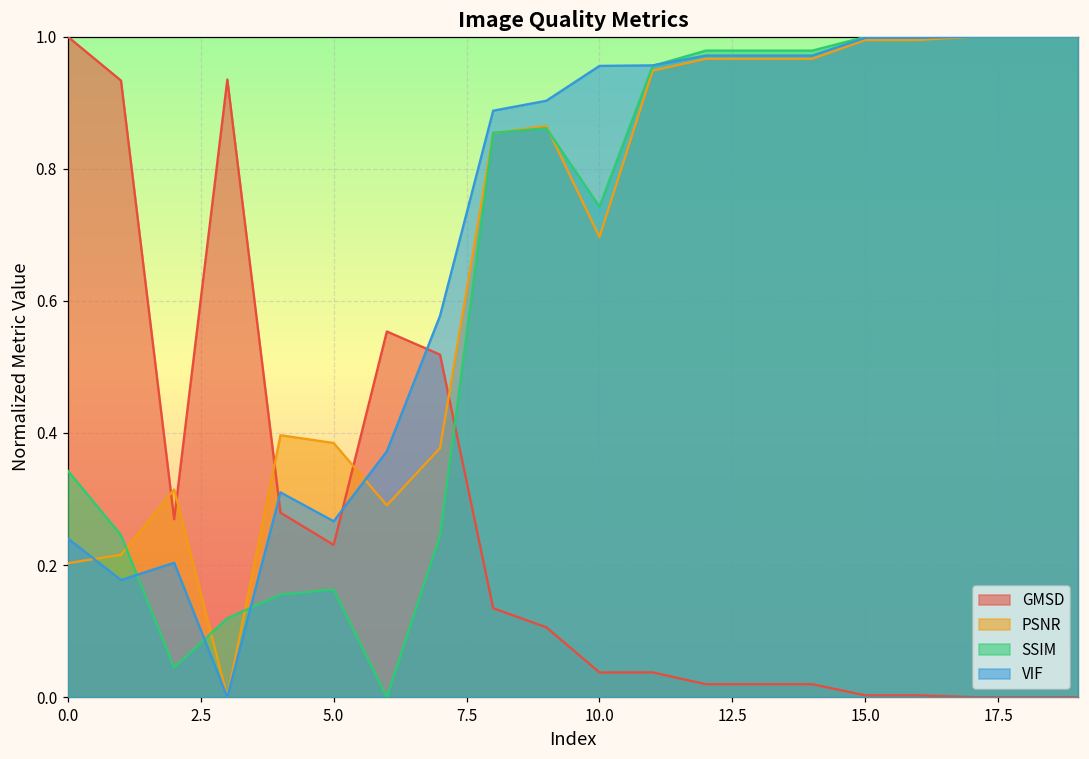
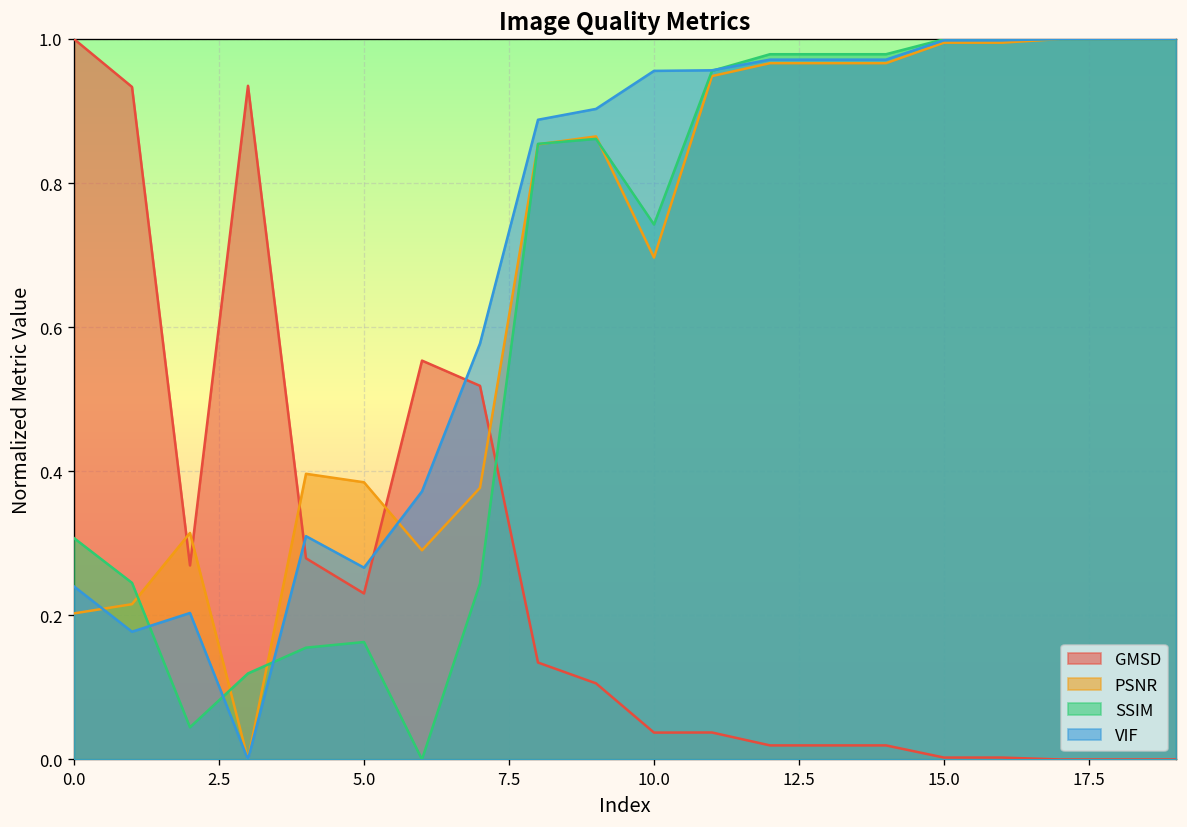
  {
    "GMSD": {
      "0.0": 1.00,
      "5.0": 0.23,
      "10.0": 0.04,
      "15.0": 0.00
    },
    "PSNR": {
      "0.0": 0.20,
      "5.0": 0.38,
      "10.0": 0.70
    },
    "SSIM": {
-     "0.0": 0.34,
+     "0.0": 0.31,
      "5.0": 0.16,
      "10.0": 0.74
    },
    "VIF": {
      "0.0": 0.24,
      "5.0": 0.27,
      "10.0": 0.96
    }
  }
